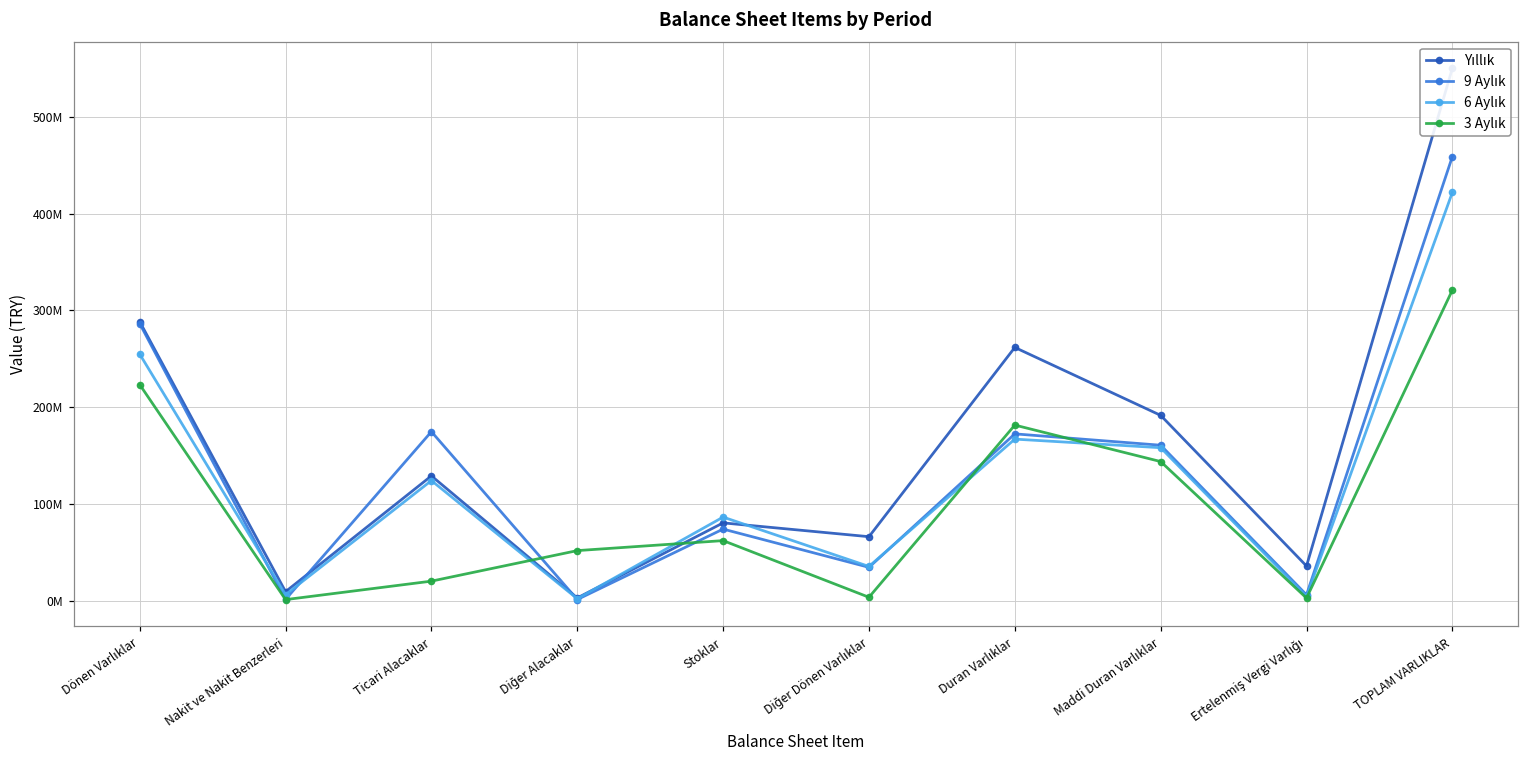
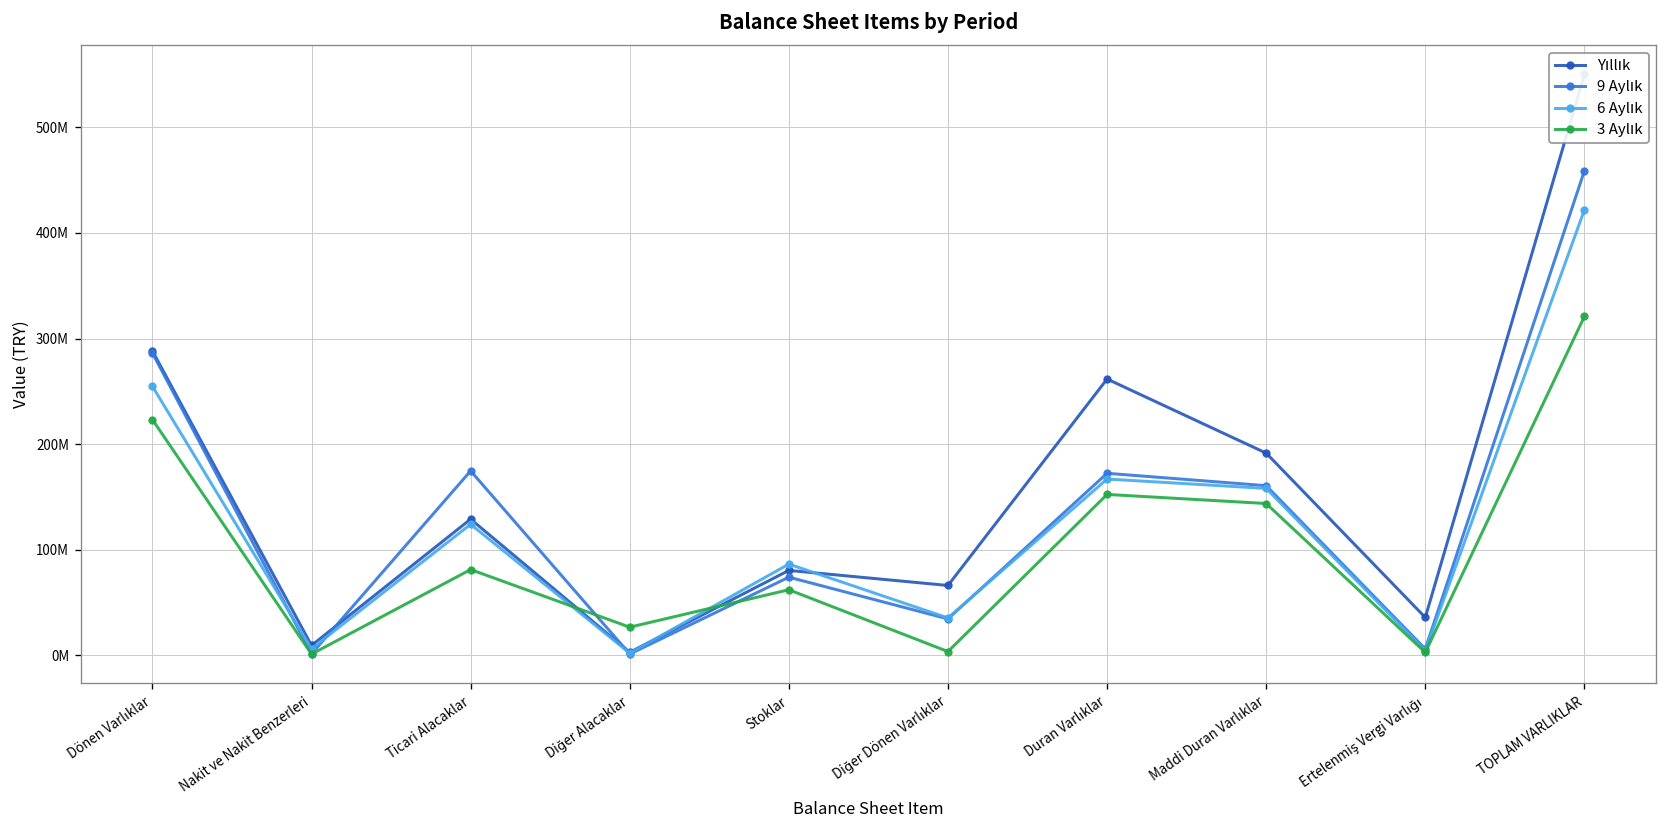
  {
    "3 Aylık": {
      "Dönen Varlıklar": 220000000,
-     "Ticari Alacaklar": 20000000,
-     "Diğer Alacaklar": 50000000,
+     "Ticari Alacaklar": 80000000,
+     "Diğer Alacaklar": 30000000,
      "Stoklar": 60000000,
      "Diğer Dönen Varlıklar": 0,
-     "Duran Varlıklar": 180000000,
+     "Duran Varlıklar": 150000000,
      "Maddi Duran Varlıklar": 140000000,
      "TOPLAM VARLIKLAR": 320000000
    }
  }
